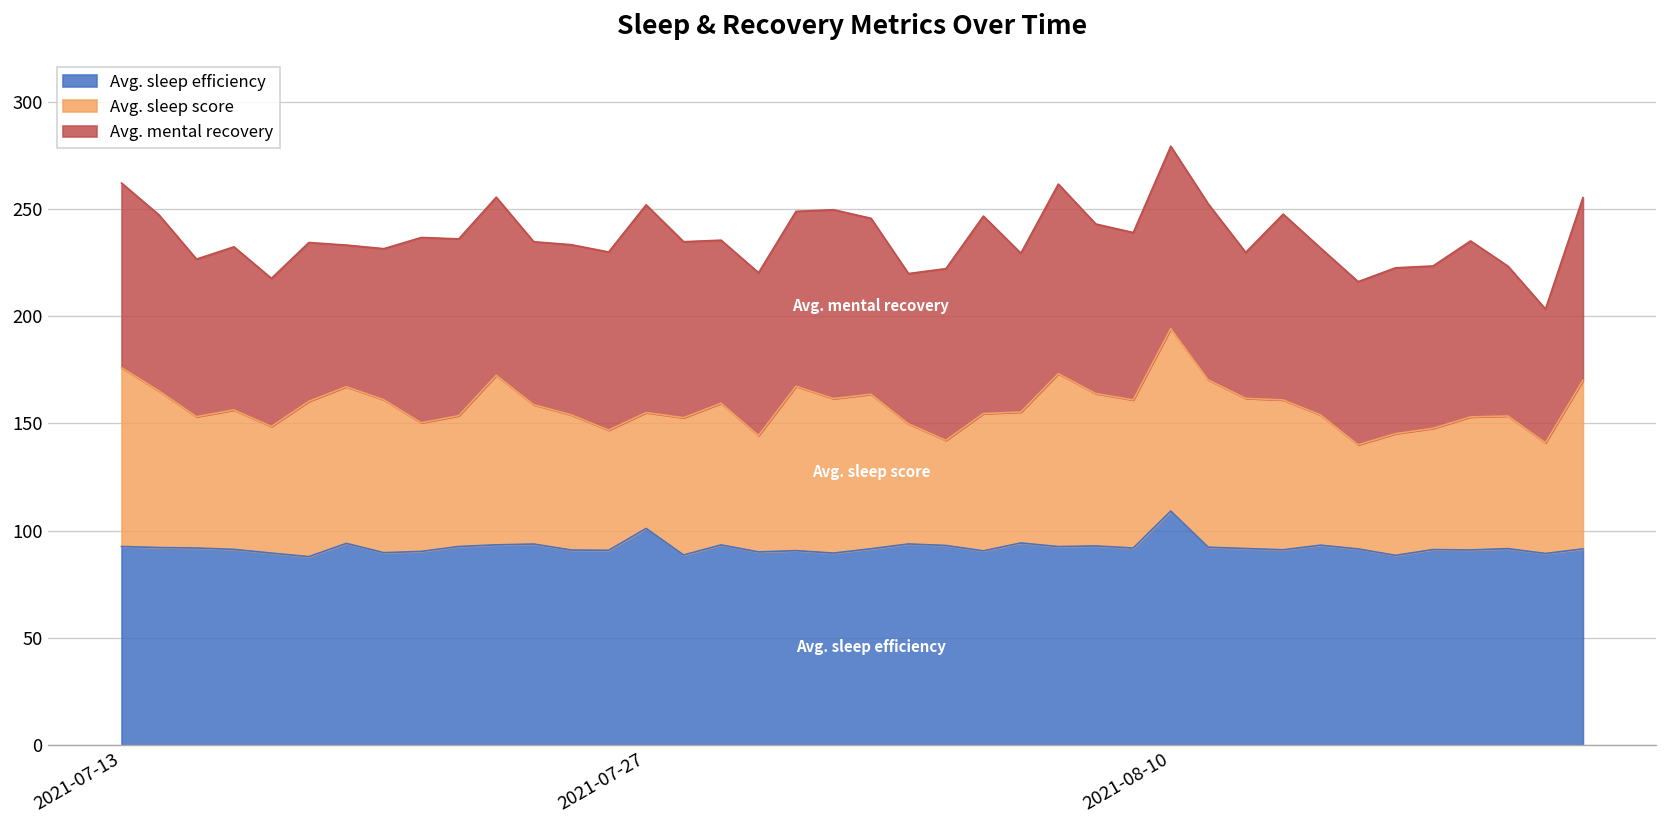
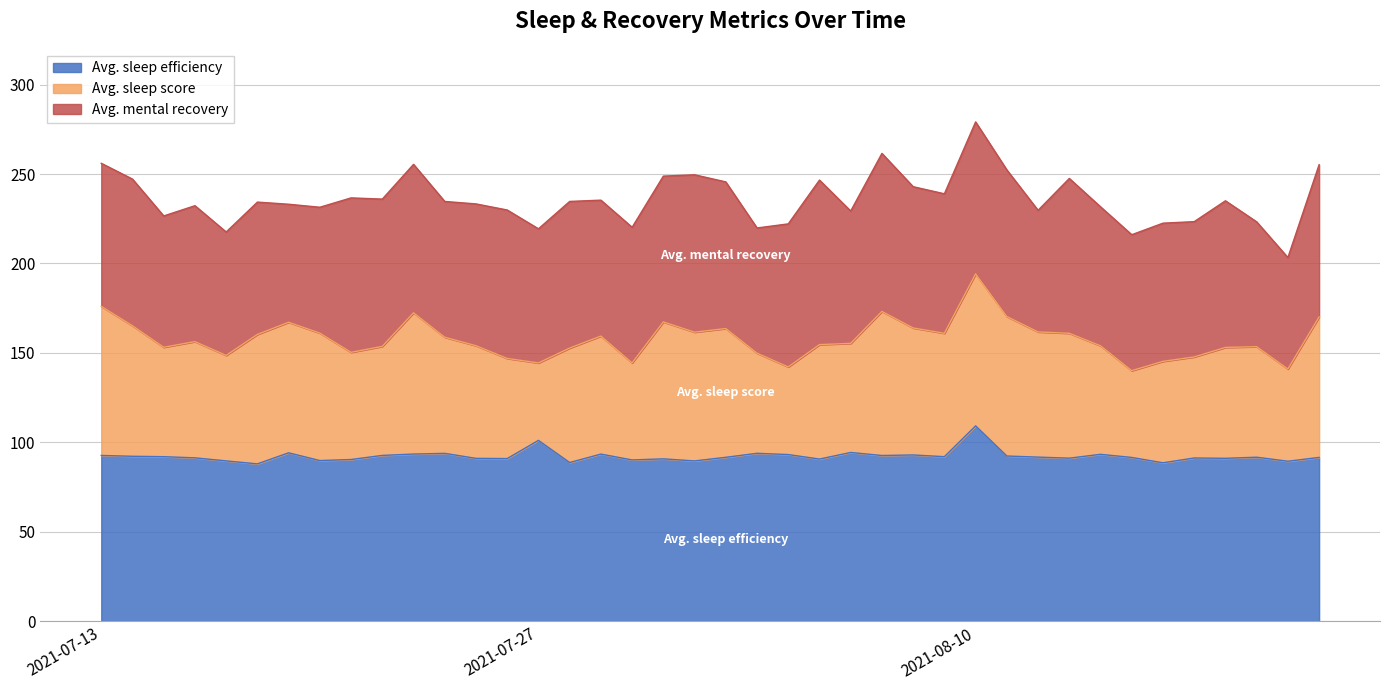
  {
    "Avg. sleep efficiency": {
      "2021-07-13": 93,
      "2021-07-27": 101,
      "2021-08-10": 109
    },
    "Avg. sleep score": {
      "2021-07-13": 83,
-     "2021-07-27": 54,
+     "2021-07-27": 43,
      "2021-08-10": 85
    },
    "Avg. mental recovery": {
-     "2021-07-13": 86,
-     "2021-07-27": 97,
+     "2021-07-13": 80,
+     "2021-07-27": 75,
      "2021-08-10": 85
    }
  }
